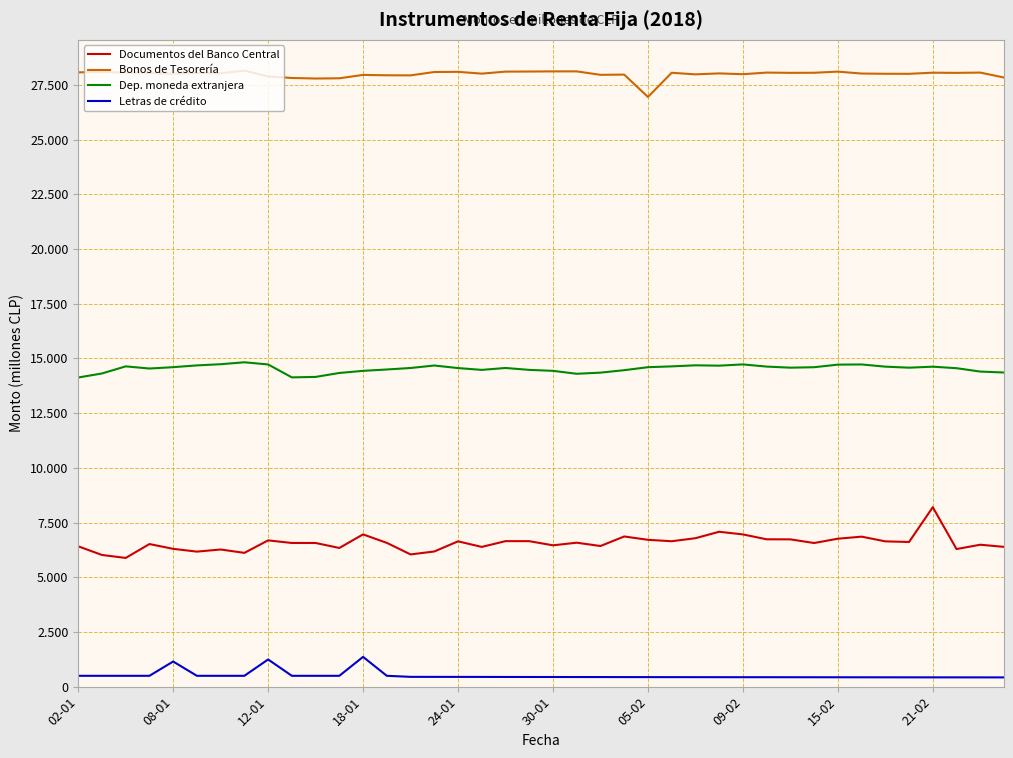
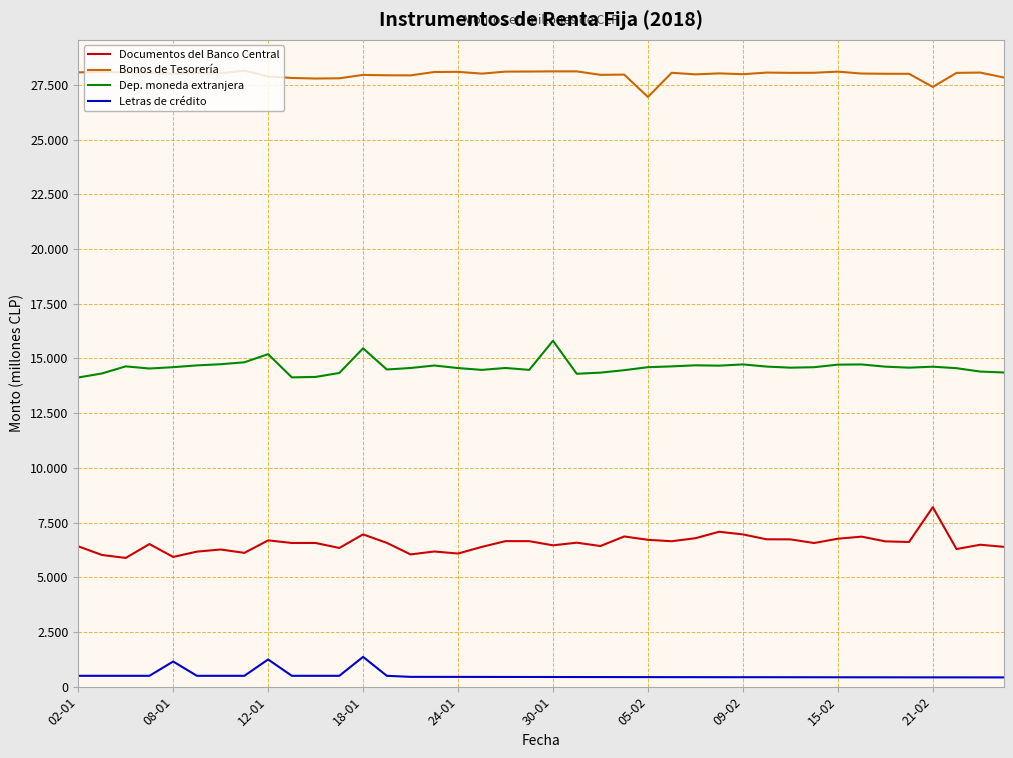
  {
    "Documentos del Banco Central": {
      "02-01": 6.4,
-     "08-01": 6.3,
+     "08-01": 5.9,
      "12-01": 6.7,
      "18-01": 7.0,
-     "24-01": 6.6,
+     "24-01": 6.1,
      "30-01": 6.5,
      "05-02": 6.7,
      "09-02": 7.0,
      "15-02": 6.8,
      "21-02": 8.2
    },
    "Bonos de Tesorería": {
      "02-01": 28.1,
      "18-01": 28.0,
      "24-01": 28.1,
      "30-01": 28.1,
      "05-02": 26.9,
      "09-02": 28.0,
      "15-02": 28.1,
-     "21-02": 28.1
+     "21-02": 27.4
    },
    "Dep. moneda extranjera": {
      "02-01": 14.1,
      "08-01": 14.6,
-     "12-01": 14.7,
-     "18-01": 14.4,
+     "12-01": 15.2,
+     "18-01": 15.5,
      "24-01": 14.6,
-     "30-01": 14.4,
+     "30-01": 15.8,
      "05-02": 14.6,
      "09-02": 14.7,
      "15-02": 14.7,
      "21-02": 14.6
    },
    "Letras de crédito": {
      "02-01": 0.5,
      "08-01": 1.1,
      "12-01": 1.2,
      "18-01": 1.4,
      "24-01": 0.4,
      "30-01": 0.4,
      "05-02": 0.4,
      "09-02": 0.4,
      "15-02": 0.4,
      "21-02": 0.4
    }
  }
